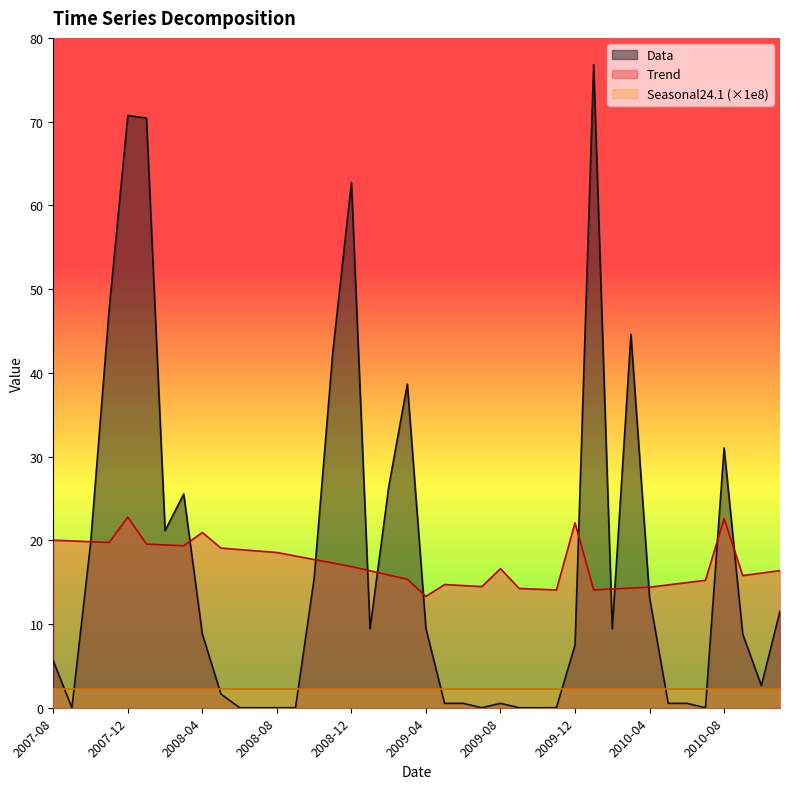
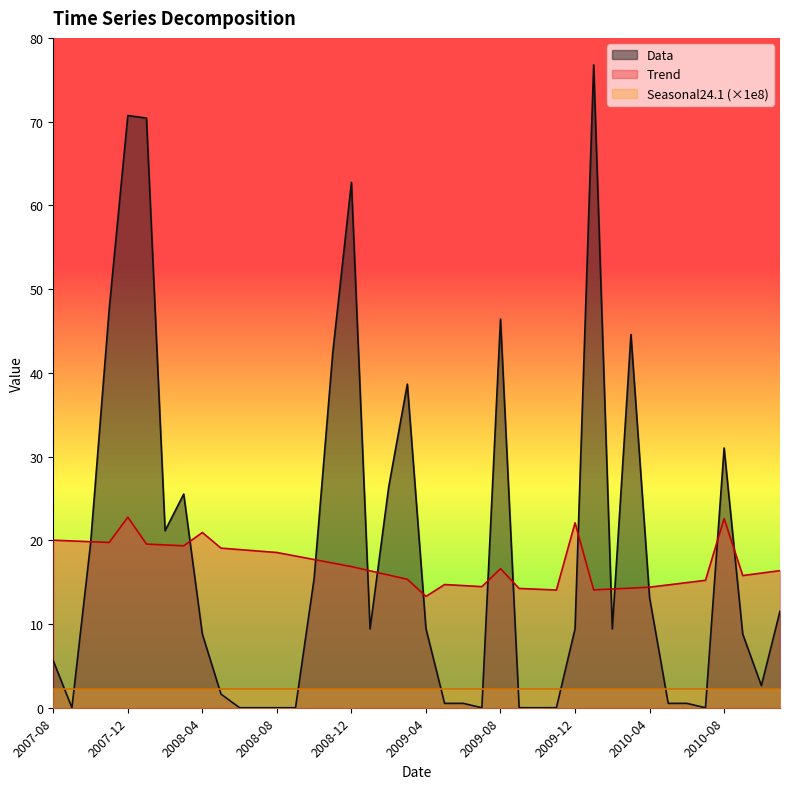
  {
    "Data": {
      "2007-08": 6,
      "2007-12": 71,
      "2008-04": 9,
      "2008-08": 0,
      "2008-12": 63,
      "2009-04": 9,
-     "2009-08": 1,
-     "2009-12": 7,
+     "2009-08": 46,
+     "2009-12": 9,
      "2010-04": 13,
      "2010-08": 31
    },
    "Trend": {
      "2007-08": 20,
      "2007-12": 23,
      "2008-04": 21,
      "2008-08": 19,
      "2008-12": 17,
      "2009-04": 13,
      "2009-08": 17,
      "2009-12": 22,
      "2010-04": 14,
      "2010-08": 23
    },
    "Seasonal24.1 (×1e8)": {
      "2007-08": 2,
      "2007-12": 2,
      "2008-04": 2,
      "2008-08": 2,
      "2008-12": 2,
      "2009-04": 2,
      "2009-08": 2,
      "2009-12": 2,
      "2010-04": 2,
      "2010-08": 2
    }
  }
